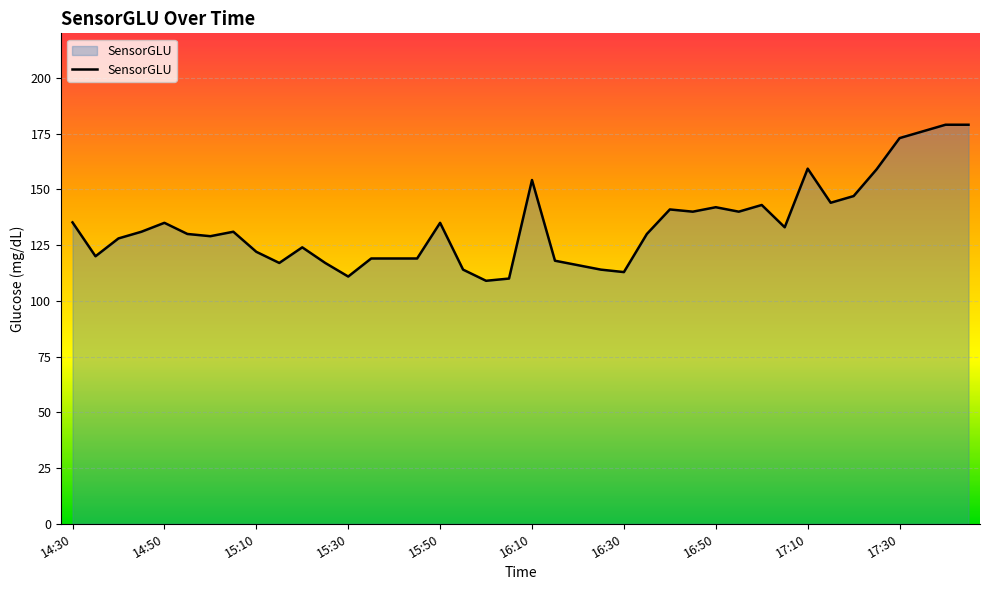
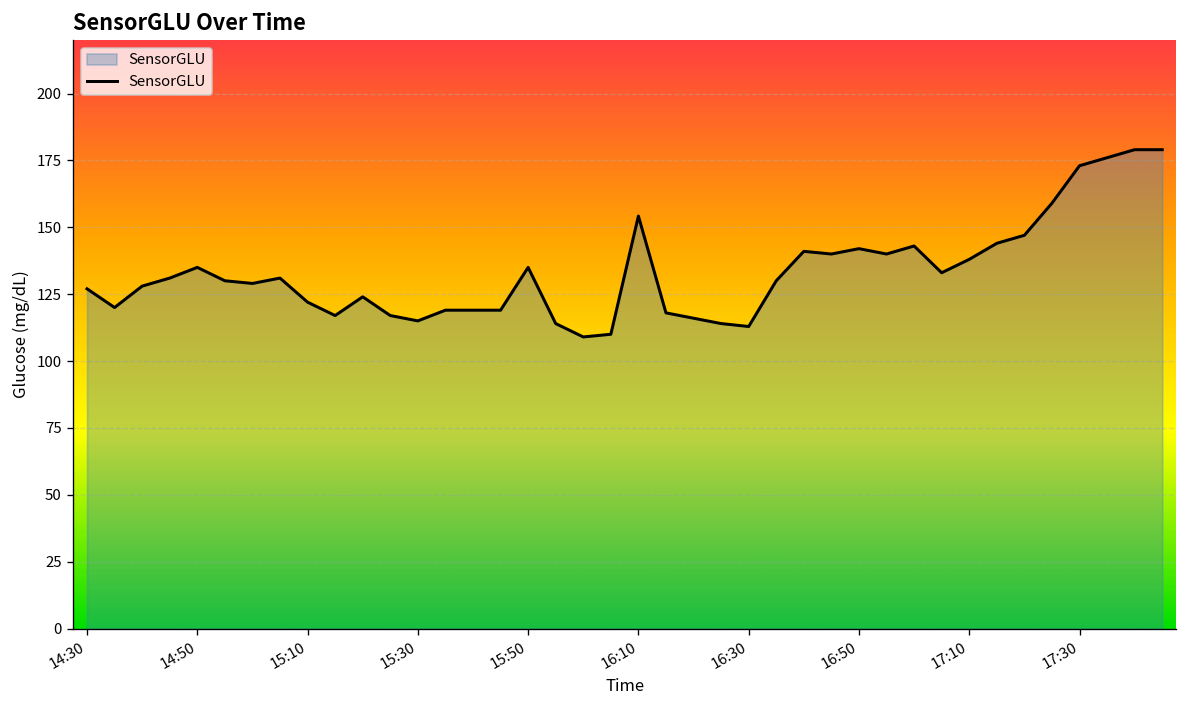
  {
-   "14:30": 135,
+   "14:30": 127,
    "14:50": 135,
    "15:10": 122,
-   "15:30": 111,
+   "15:30": 115,
    "15:50": 135,
    "16:10": 154,
    "16:30": 113,
    "16:50": 142,
-   "17:10": 159,
+   "17:10": 138,
    "17:30": 173
  }
